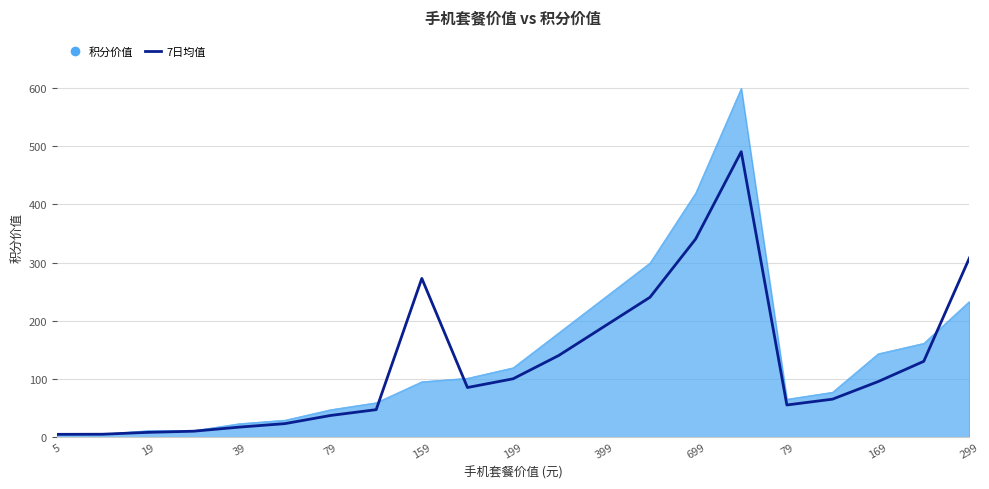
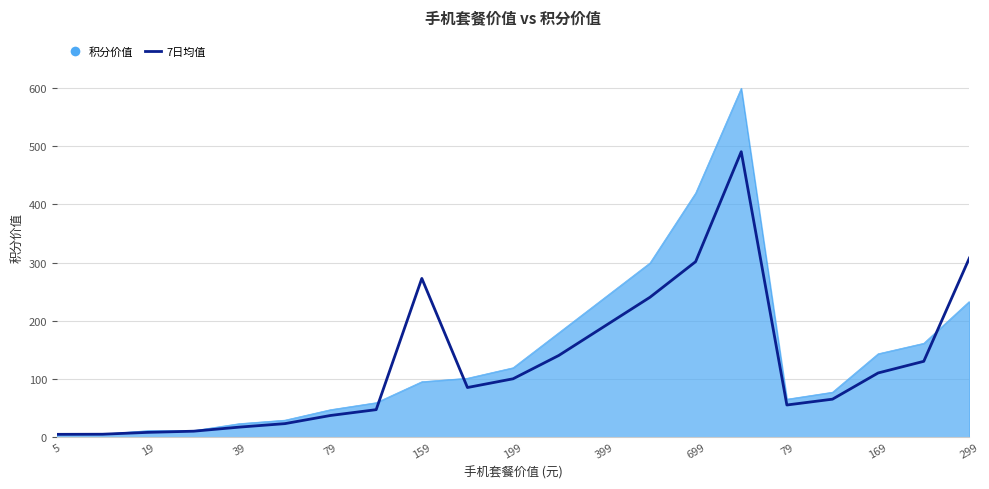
  {
    "7日均值": {
      "39": 20,
      "159": 270,
      "199": 100,
      "399": 190,
-     "699": 340,
-     "169": 100,
+     "699": 300,
+     "169": 110,
      "299": 310
    }
  }
